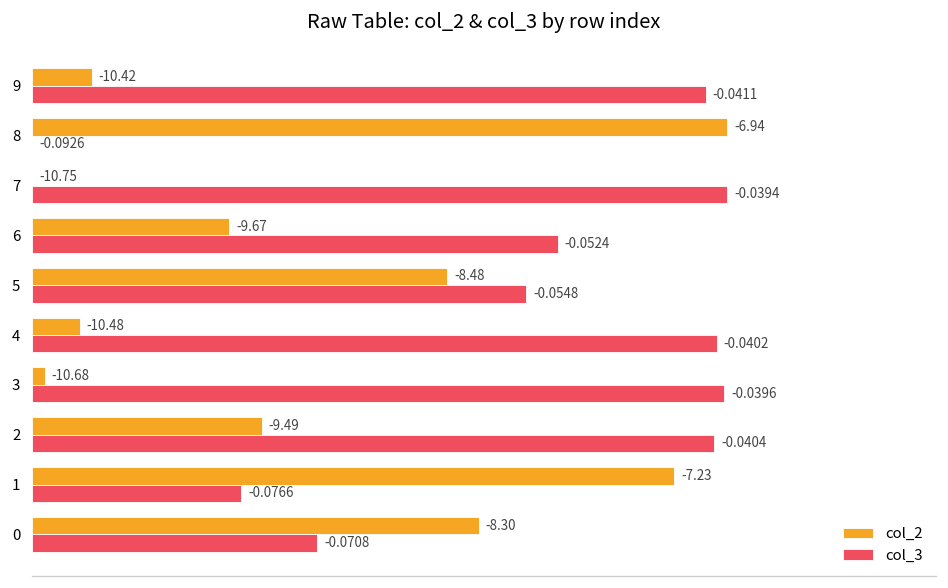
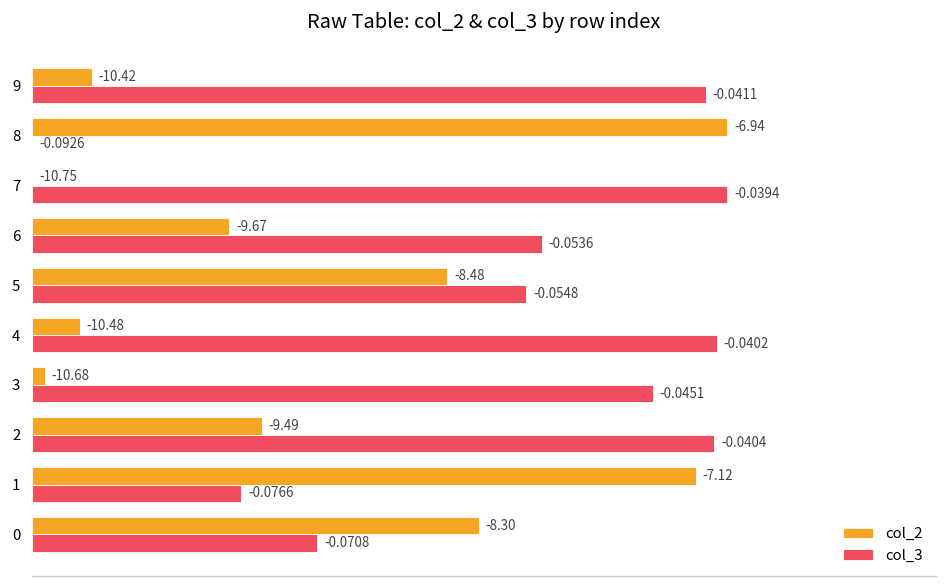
  {
    "col_2": {
-     "1": -7.23
+     "1": -7.12
    },
    "col_3": {
-     "6": -0.0524,
-     "3": -0.0396
+     "6": -0.0536,
+     "3": -0.0451
    }
  }
